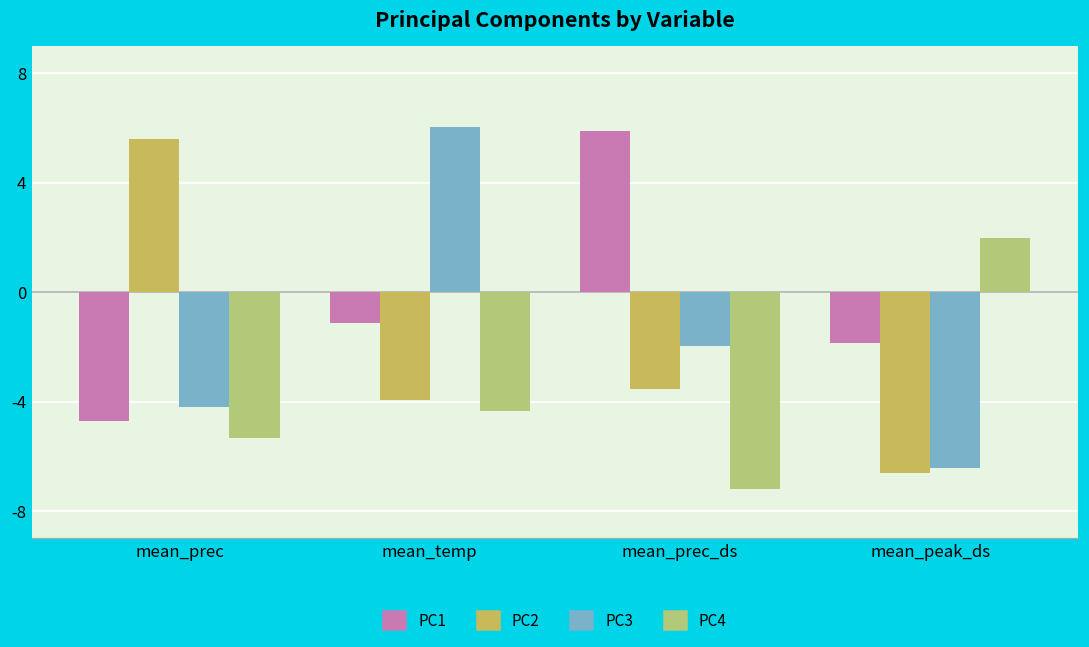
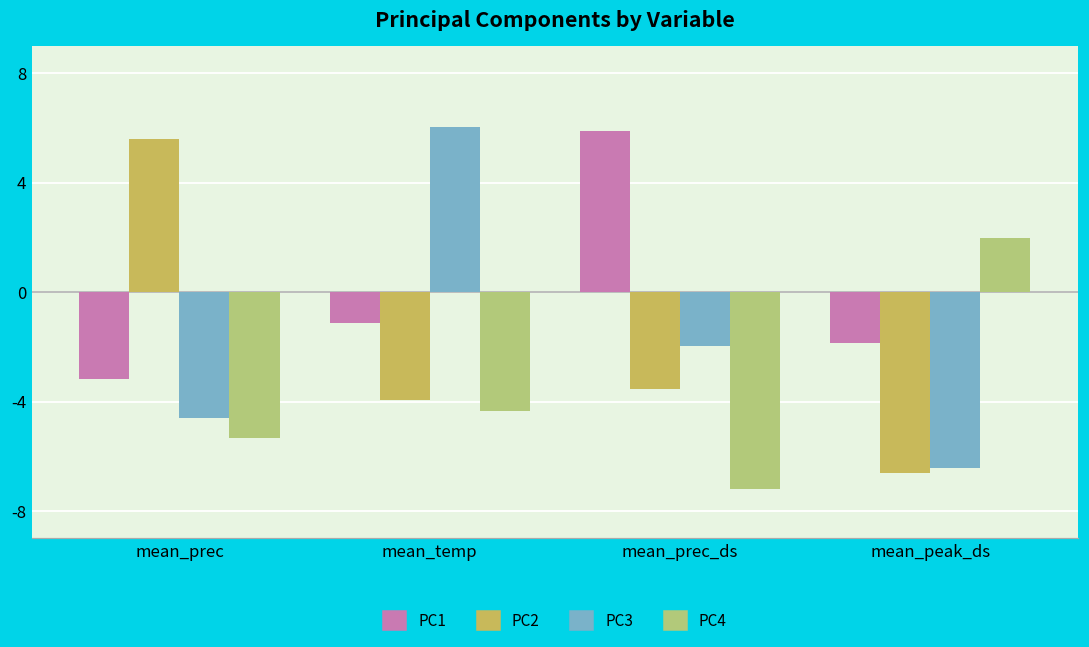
  {
    "PC1": {
-     "mean_prec": -4.7,
+     "mean_prec": -3.2,
      "mean_temp": -1.1,
      "mean_prec_ds": 5.9,
      "mean_peak_ds": -1.9
    },
    "PC3": {
-     "mean_prec": -4.2,
+     "mean_prec": -4.6,
      "mean_temp": 6.0,
      "mean_prec_ds": -2.0,
      "mean_peak_ds": -6.4
    }
  }
